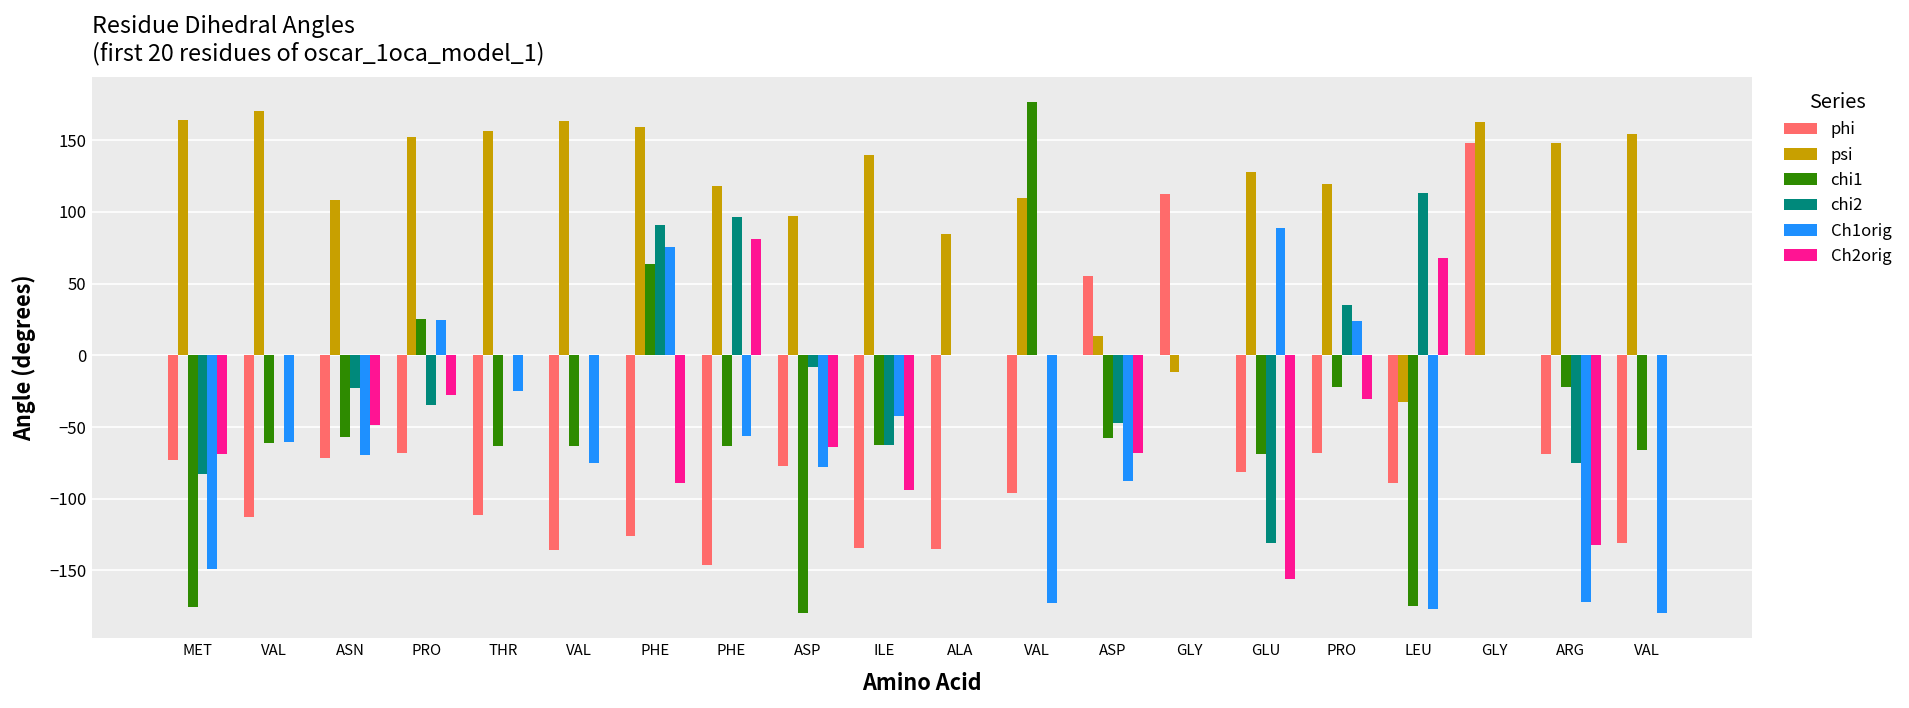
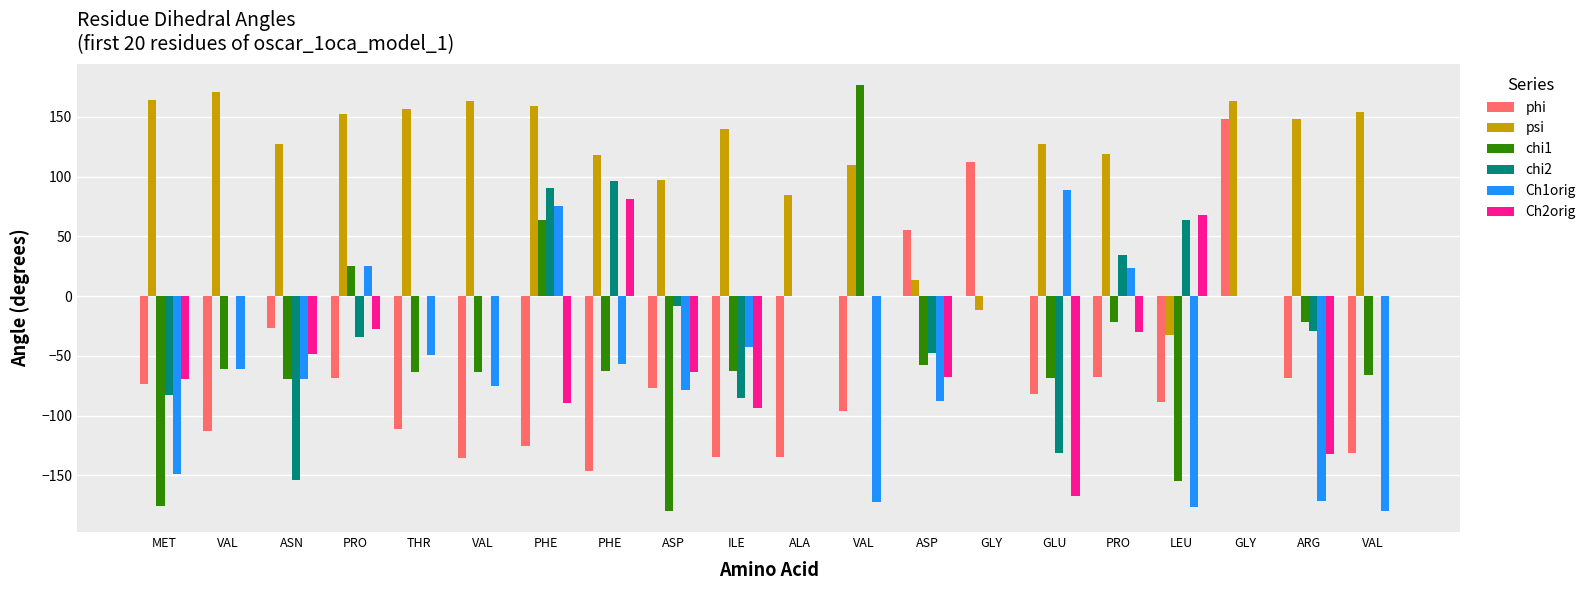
  {
    "phi": {
      "MET": -73,
-     "ASN": -72,
+     "ASN": -27,
      "THR": -111,
      "ILE": -134,
      "ALA": -135,
      "GLU": -82,
      "LEU": -89,
      "ARG": -69
    },
    "psi": {
      "MET": 164,
-     "ASN": 108,
+     "ASN": 127,
      "THR": 156,
      "ILE": 140,
      "ALA": 84,
      "GLU": 128,
      "LEU": -33,
      "ARG": 148
    },
    "chi1": {
      "MET": -176,
-     "ASN": -57,
+     "ASN": -69,
      "THR": -63,
      "ILE": -63,
      "ALA": 0,
      "GLU": -69,
-     "LEU": -175,
+     "LEU": -155,
      "ARG": -22
    },
    "chi2": {
      "MET": -83,
-     "ASN": -23,
+     "ASN": -154,
      "THR": 0,
-     "ILE": -62,
+     "ILE": -85,
      "ALA": 0,
      "GLU": -131,
-     "LEU": 113,
-     "ARG": -75
+     "LEU": 63,
+     "ARG": -29
    },
    "Ch1orig": {
      "MET": -149,
      "ASN": -70,
-     "THR": -25,
+     "THR": -50,
      "ILE": -42,
      "ALA": 0,
      "GLU": 89,
      "LEU": -177,
      "ARG": -172
    },
    "Ch2orig": {
      "MET": -69,
      "ASN": -49,
      "THR": 0,
      "ILE": -94,
      "ALA": 0,
-     "GLU": -156,
+     "GLU": -168,
      "LEU": 68,
      "ARG": -132
    }
  }
